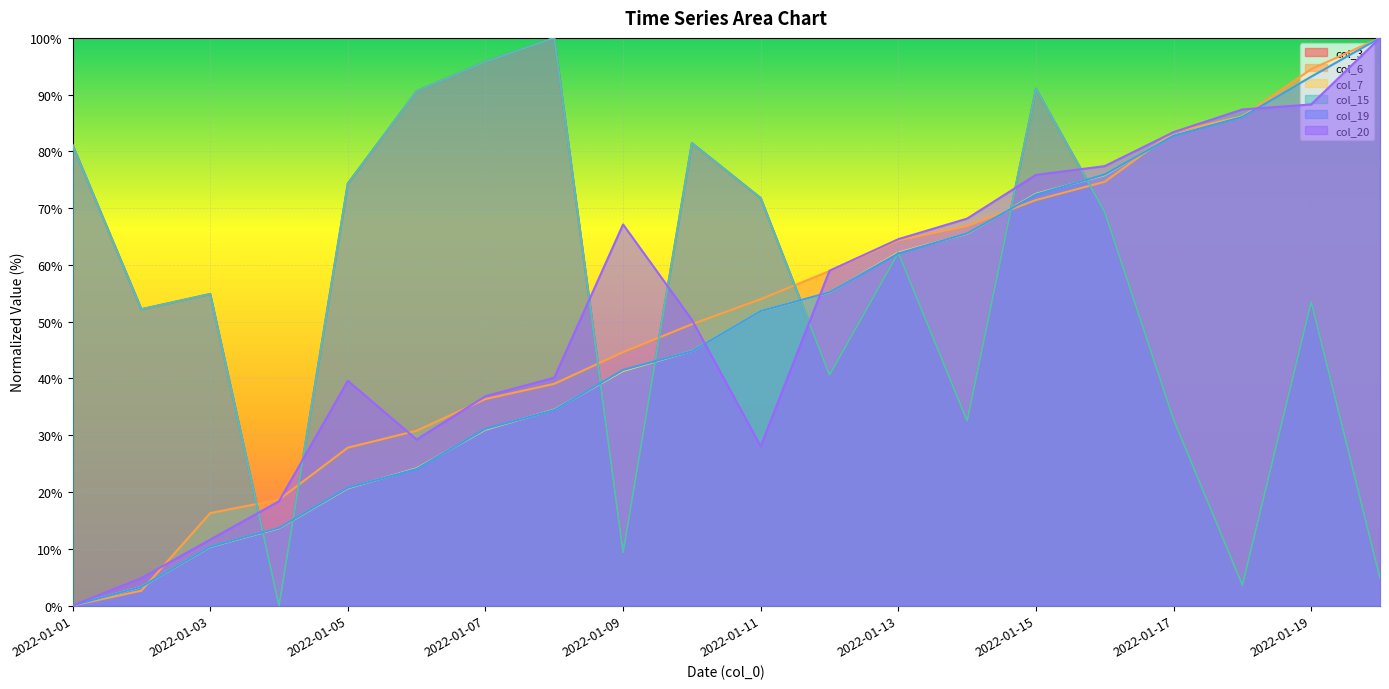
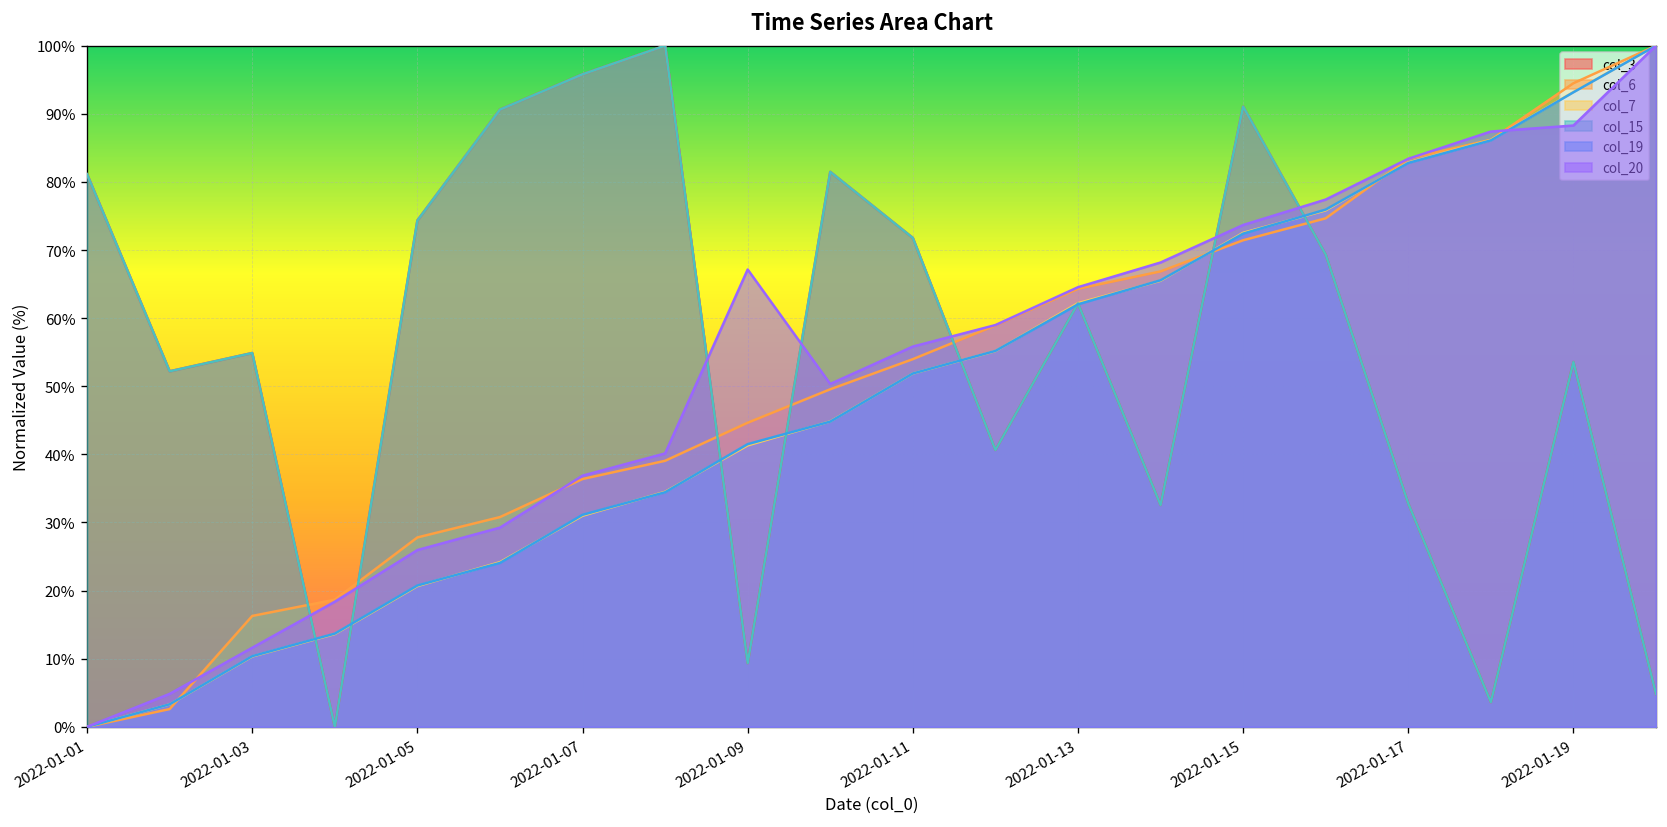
  {
    "col_20": {
      "2022-01-03": "12%",
-     "2022-01-05": "40%",
+     "2022-01-05": "26%",
      "2022-01-07": "37%",
      "2022-01-09": "67%",
-     "2022-01-11": "28%",
-     "2022-01-15": "76%"
+     "2022-01-11": "56%",
+     "2022-01-15": "74%"
    }
  }
